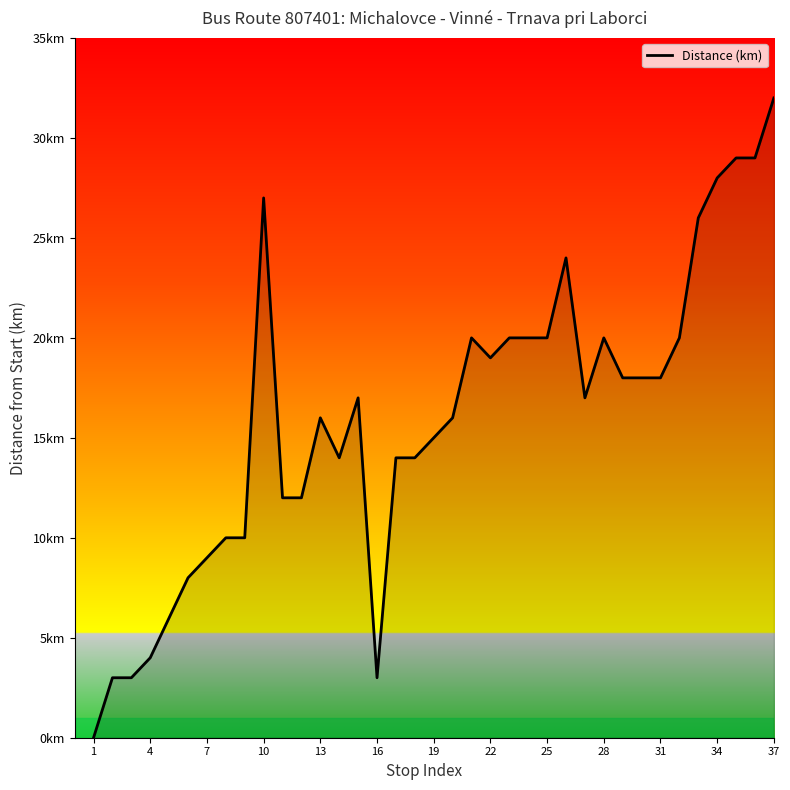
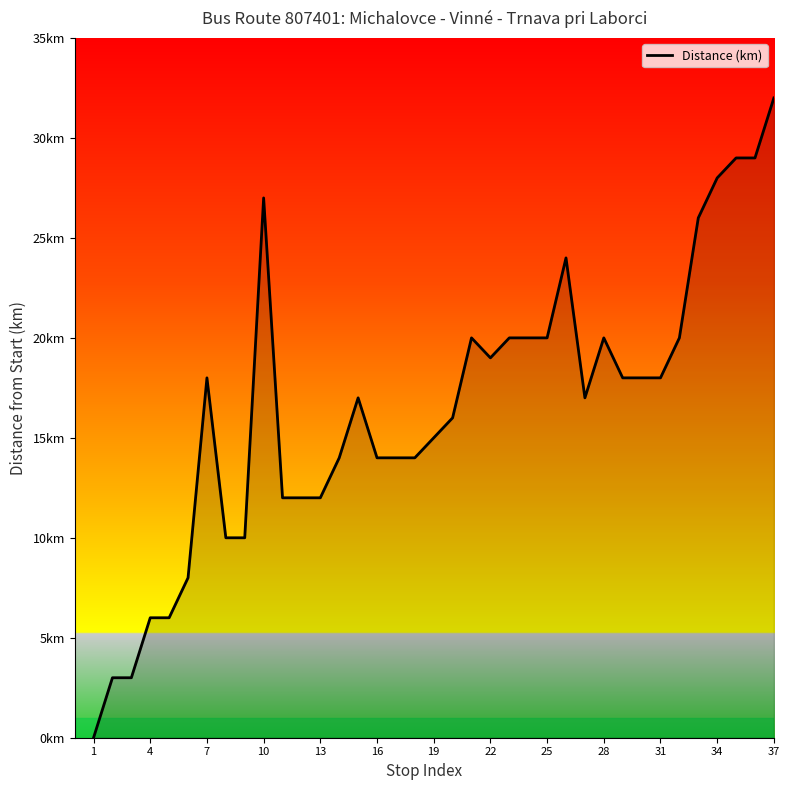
  {
-   "4": "4km",
-   "7": "9km",
+   "4": "6km",
+   "7": "18km",
    "10": "27km",
-   "13": "16km",
-   "16": "3km",
+   "13": "12km",
+   "16": "14km",
    "19": "15km",
    "22": "19km",
    "25": "20km",
    "28": "20km",
    "31": "18km",
    "34": "28km",
    "37": "32km"
  }
